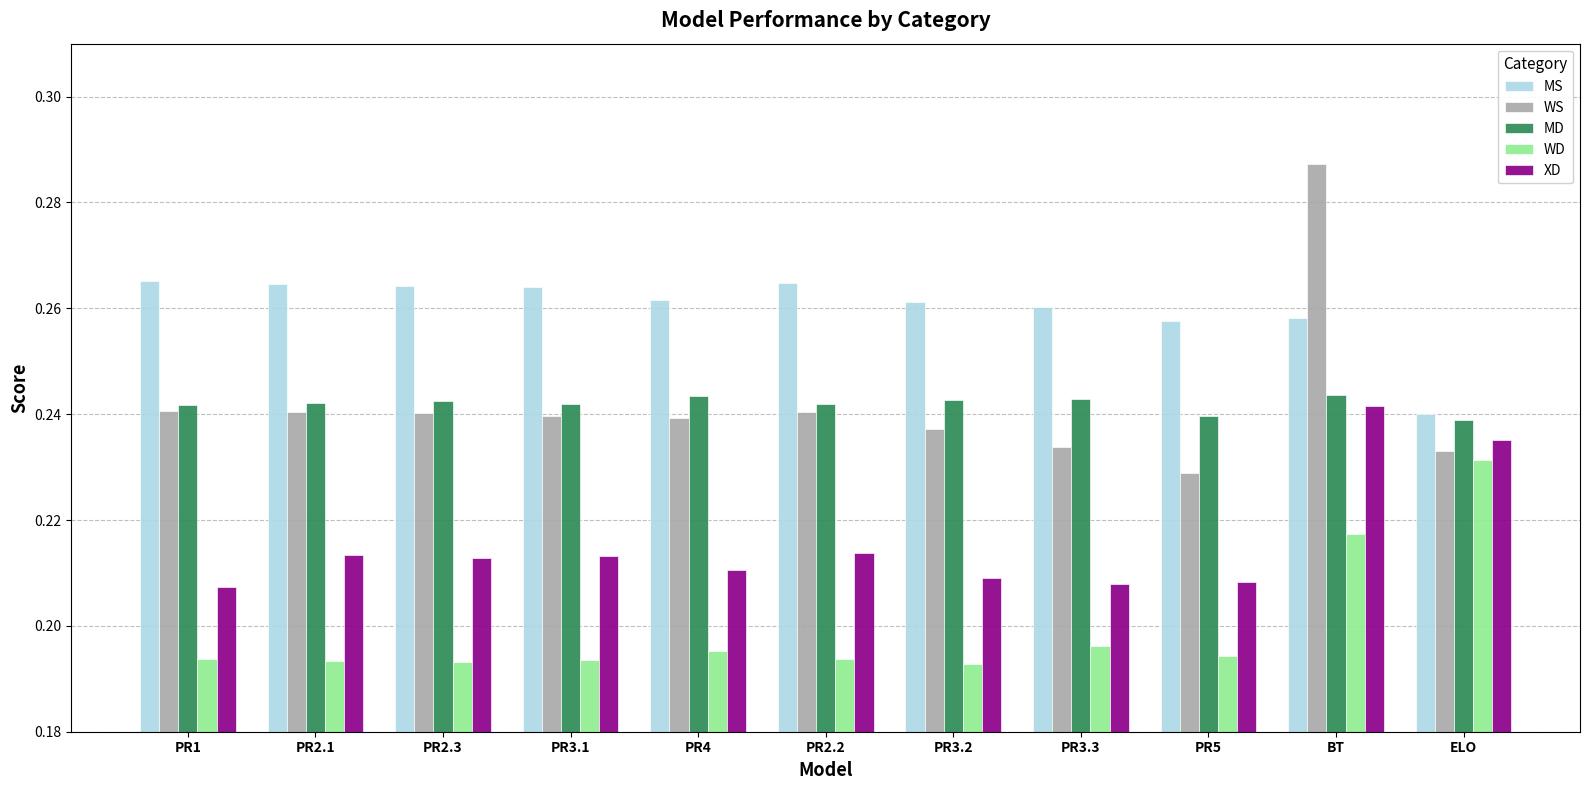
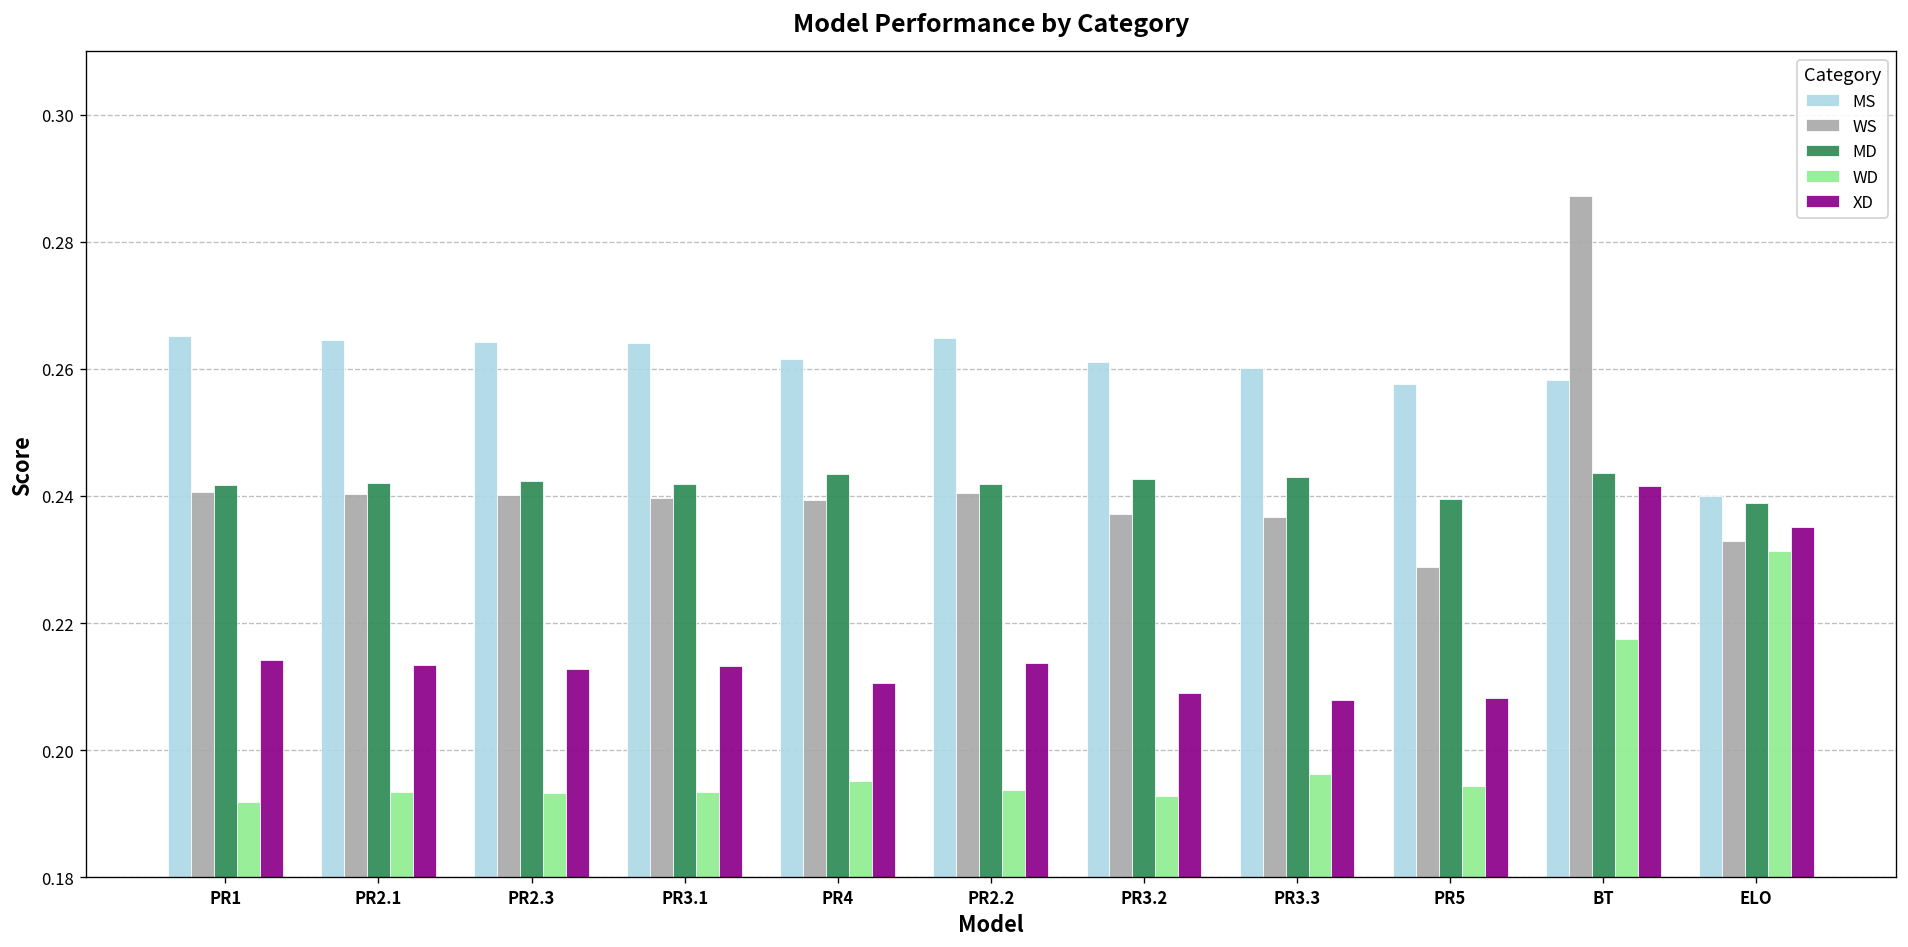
  {
    "MS": {
      "PR1": 0.265,
      "PR2.1": 0.265,
      "PR2.3": 0.264,
      "PR3.1": 0.264,
      "PR4": 0.262,
      "PR2.2": 0.265,
      "PR3.2": 0.261,
      "PR3.3": 0.260,
      "PR5": 0.258,
      "BT": 0.258,
      "ELO": 0.240
    },
    "WS": {
      "PR1": 0.241,
      "PR2.1": 0.240,
      "PR2.3": 0.240,
      "PR3.1": 0.240,
      "PR4": 0.239,
      "PR2.2": 0.240,
      "PR3.2": 0.237,
-     "PR3.3": 0.234,
+     "PR3.3": 0.237,
      "PR5": 0.229,
      "BT": 0.287,
      "ELO": 0.233
    },
    "MD": {
      "PR1": 0.242,
      "PR2.1": 0.242,
      "PR2.3": 0.242,
      "PR3.1": 0.242,
      "PR4": 0.243,
      "PR2.2": 0.242,
      "PR3.2": 0.243,
      "PR3.3": 0.243,
      "PR5": 0.240,
      "BT": 0.244,
      "ELO": 0.239
    },
    "WD": {
-     "PR1": 0.194,
+     "PR1": 0.192,
      "PR2.1": 0.193,
      "PR2.3": 0.193,
      "PR3.1": 0.193,
      "PR4": 0.195,
      "PR2.2": 0.194,
      "PR3.2": 0.193,
      "PR3.3": 0.196,
      "PR5": 0.194,
      "BT": 0.217,
      "ELO": 0.231
    },
    "XD": {
-     "PR1": 0.207,
+     "PR1": 0.214,
      "PR2.1": 0.213,
      "PR2.3": 0.213,
      "PR3.1": 0.213,
      "PR4": 0.210,
      "PR2.2": 0.214,
      "PR3.2": 0.209,
      "PR3.3": 0.208,
      "PR5": 0.208,
      "BT": 0.242,
      "ELO": 0.235
    }
  }
